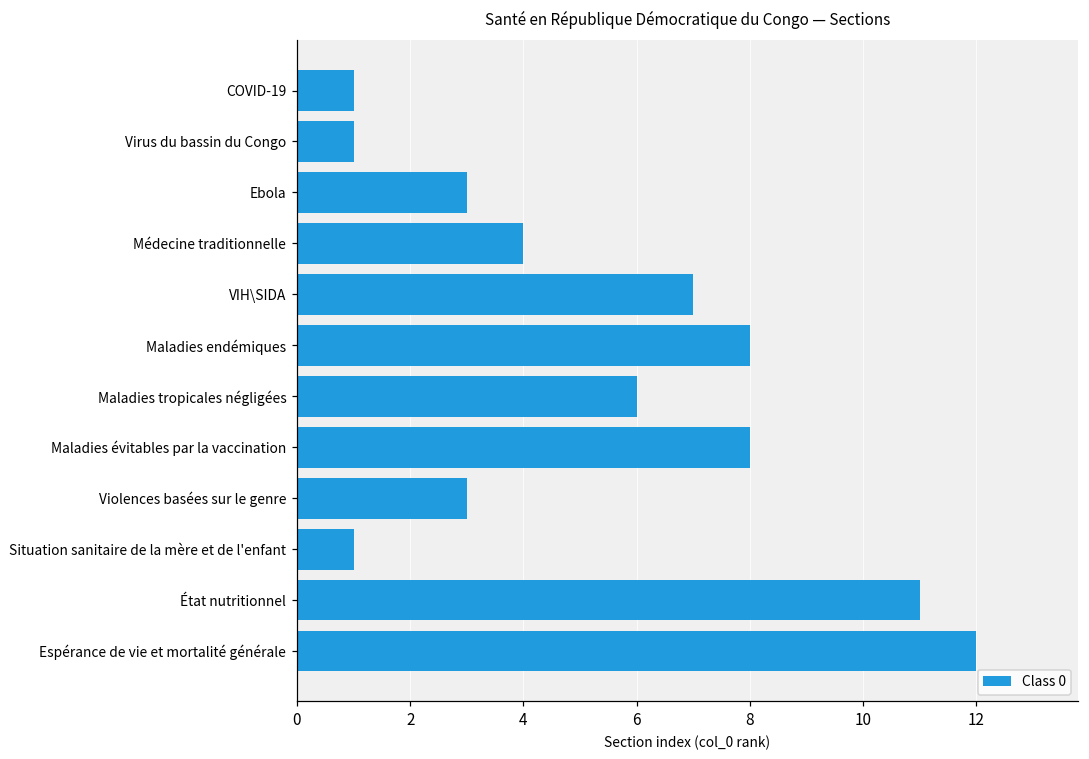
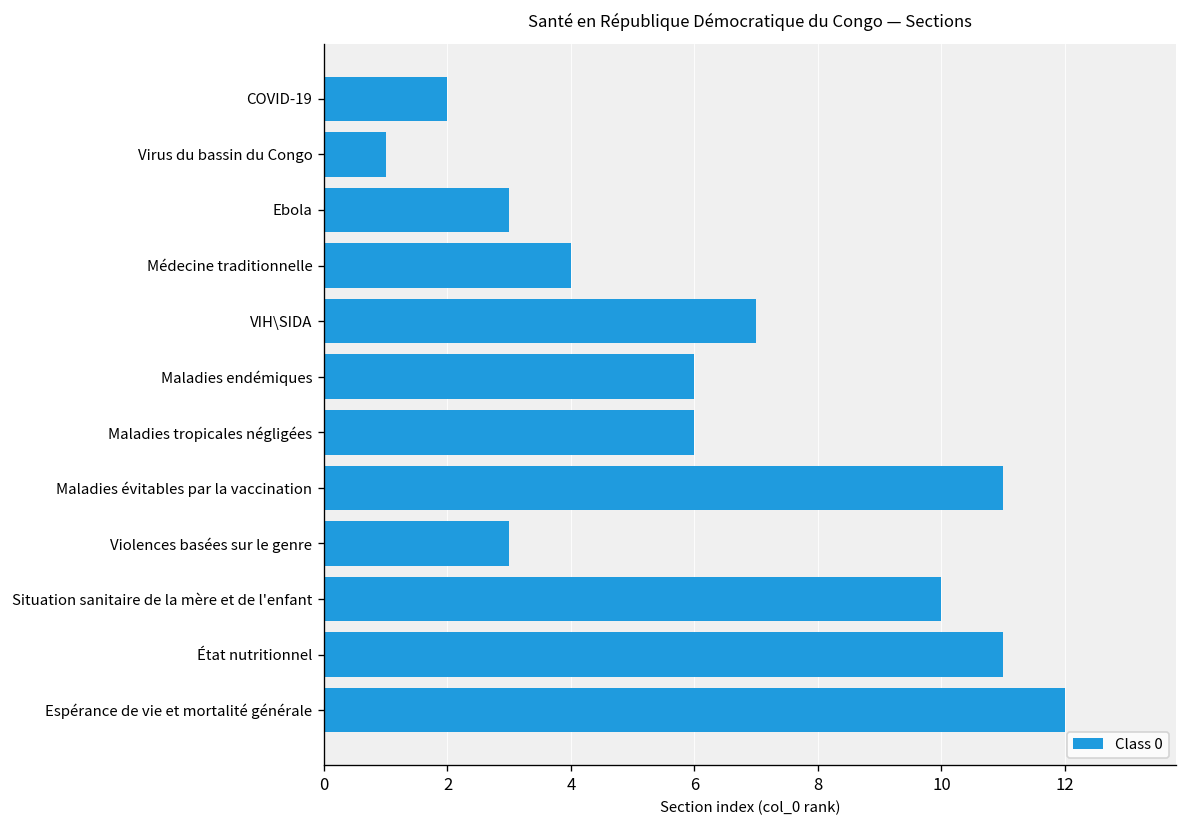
  {
-   "COVID-19": 1,
+   "COVID-19": 2,
    "Virus du bassin du Congo": 1,
    "Ebola": 3,
    "Médecine traditionnelle": 4,
    "VIH\\SIDA": 7,
-   "Maladies endémiques": 8,
+   "Maladies endémiques": 6,
    "Maladies tropicales négligées": 6,
-   "Maladies évitables par la vaccination": 8,
+   "Maladies évitables par la vaccination": 11,
    "Violences basées sur le genre": 3,
-   "Situation sanitaire de la mère et de l'enfant": 1,
+   "Situation sanitaire de la mère et de l'enfant": 10,
    "État nutritionnel": 11,
    "Espérance de vie et mortalité générale": 12
  }
